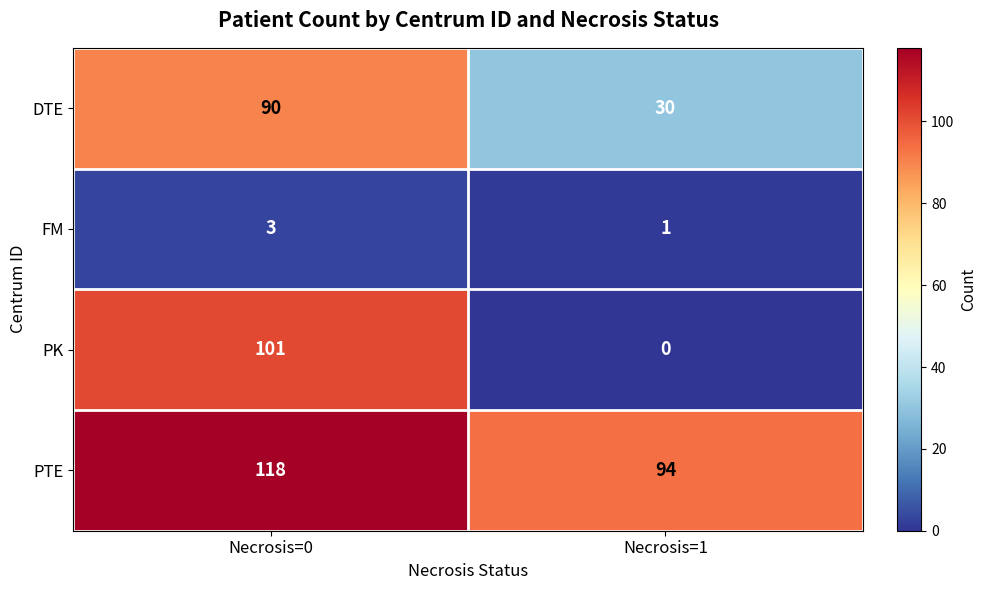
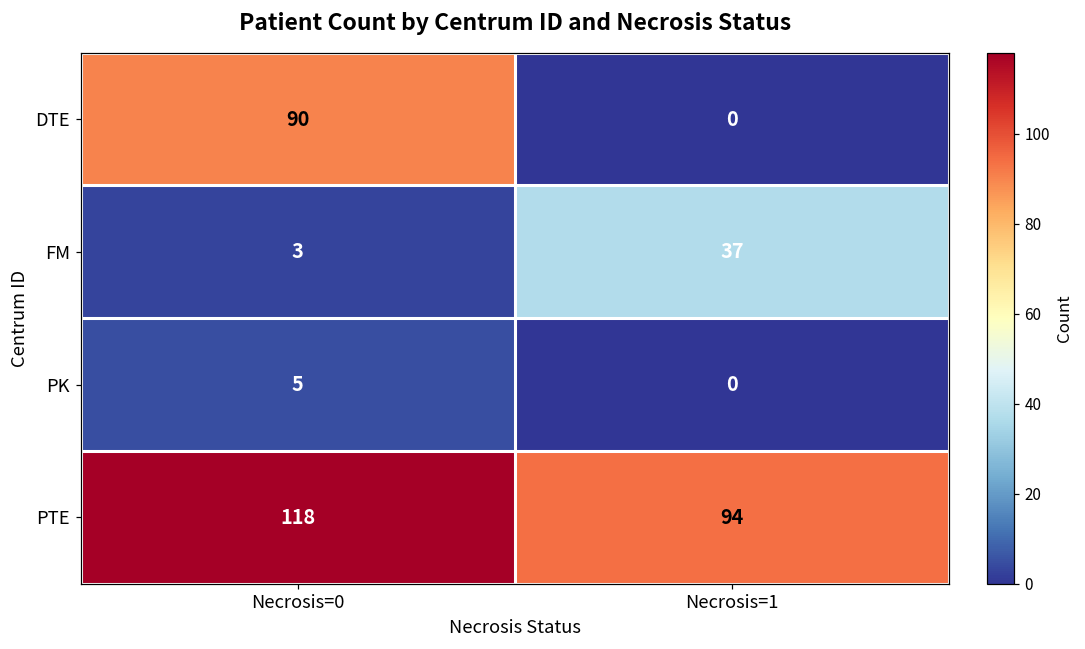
  {
    "DTE": {
      "Necrosis=0": 90,
-     "Necrosis=1": 30
+     "Necrosis=1": 0
    },
    "FM": {
      "Necrosis=0": 3,
-     "Necrosis=1": 1
+     "Necrosis=1": 37
    },
    "PK": {
-     "Necrosis=0": 101,
+     "Necrosis=0": 5,
      "Necrosis=1": 0
    },
    "PTE": {
      "Necrosis=0": 118,
      "Necrosis=1": 94
    }
  }
